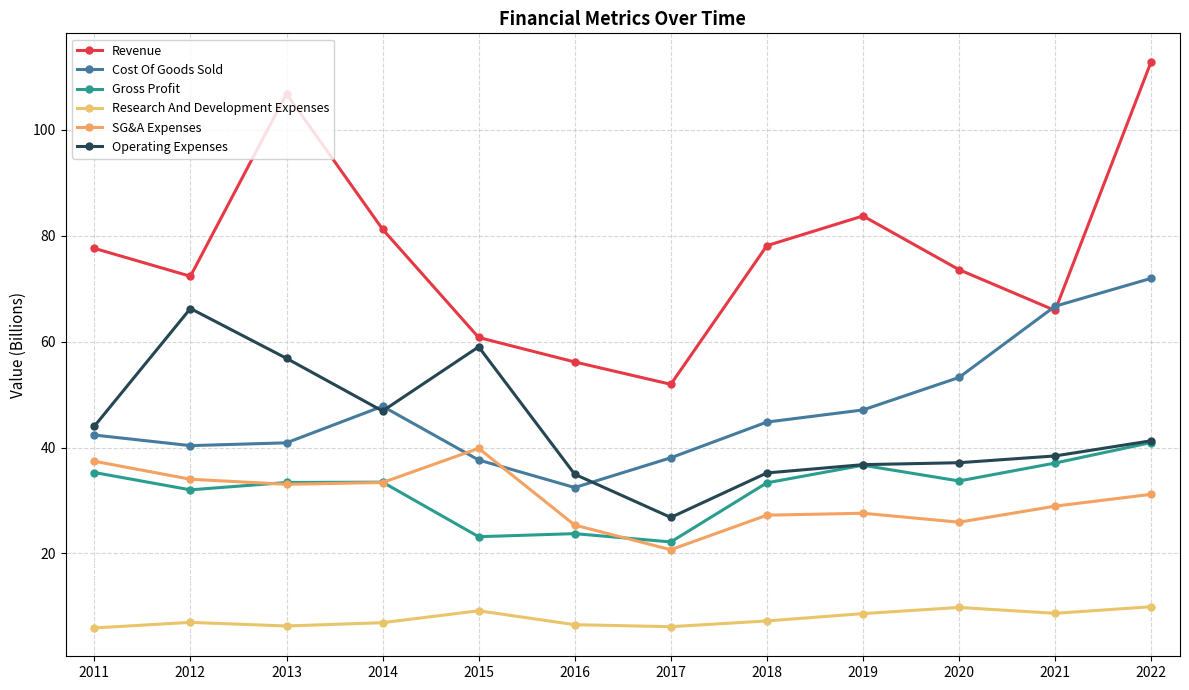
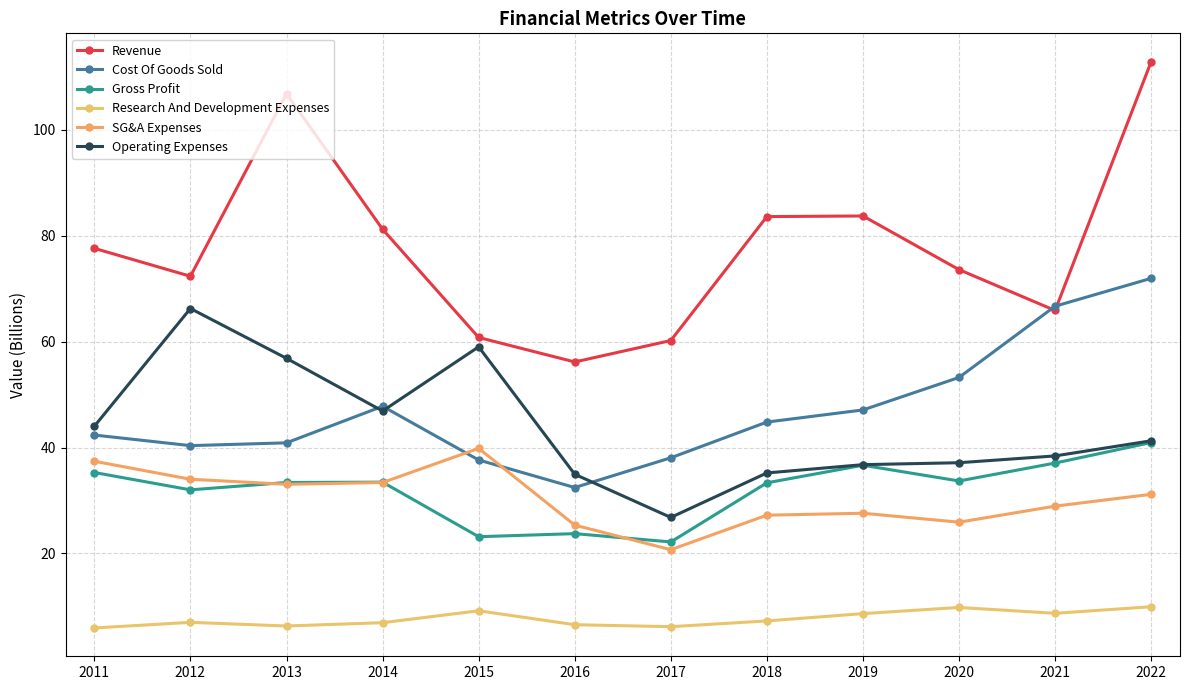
  {
    "Revenue": {
      "2011": 78,
      "2012": 72,
      "2014": 81,
      "2015": 61,
      "2016": 56,
-     "2017": 52,
-     "2018": 78,
+     "2017": 60,
+     "2018": 84,
      "2019": 84,
      "2020": 74,
      "2021": 66,
      "2022": 113
    },
    "Operating Expenses": {
      "2011": 44,
      "2012": 66,
      "2013": 57,
      "2014": 47,
      "2015": 59,
      "2016": 35,
      "2017": 27,
      "2018": 35,
      "2020": 37,
      "2021": 38
    }
  }
